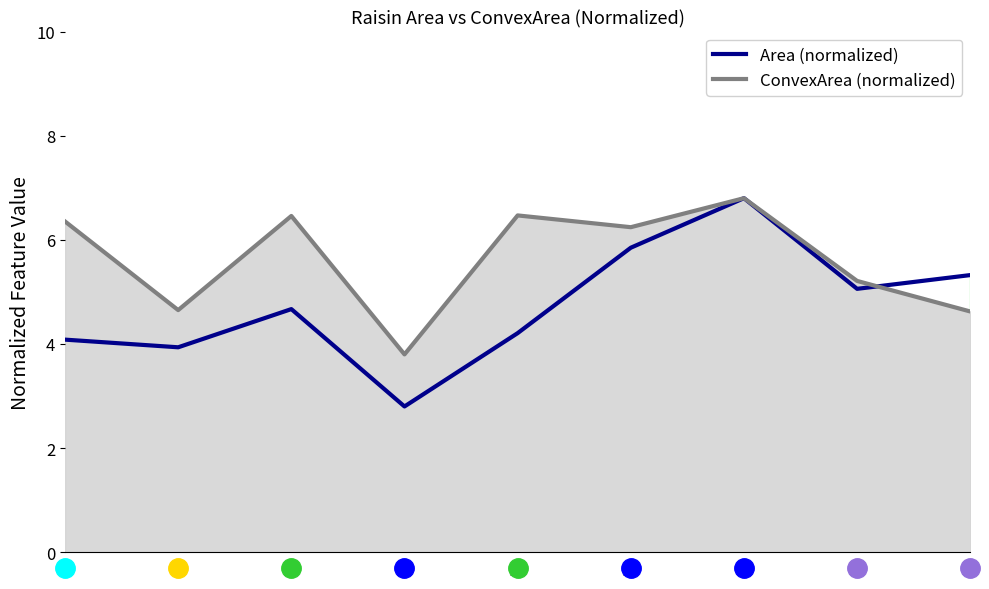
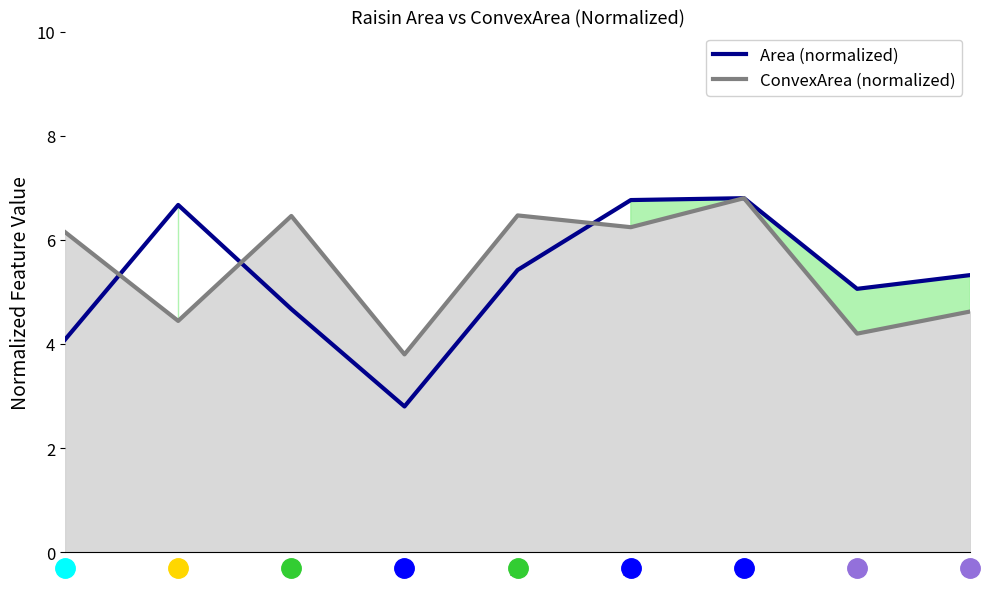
  {
    "Area (normalized)": {
      "0": 4.1,
-     "5": 3.9,
+     "5": 6.7,
      "10": 4.7,
      "15": 2.8,
-     "20": 4.2,
-     "25": 5.8,
+     "20": 5.4,
+     "25": 6.8,
      "35": 5.1,
      "39": 5.3
    },
    "ConvexArea (normalized)": {
-     "0": 6.4,
-     "5": 4.7,
+     "0": 6.1,
+     "5": 4.4,
      "10": 6.5,
      "15": 3.8,
      "20": 6.5,
      "25": 6.2,
-     "35": 5.2,
+     "35": 4.2,
      "39": 4.6
    }
  }
